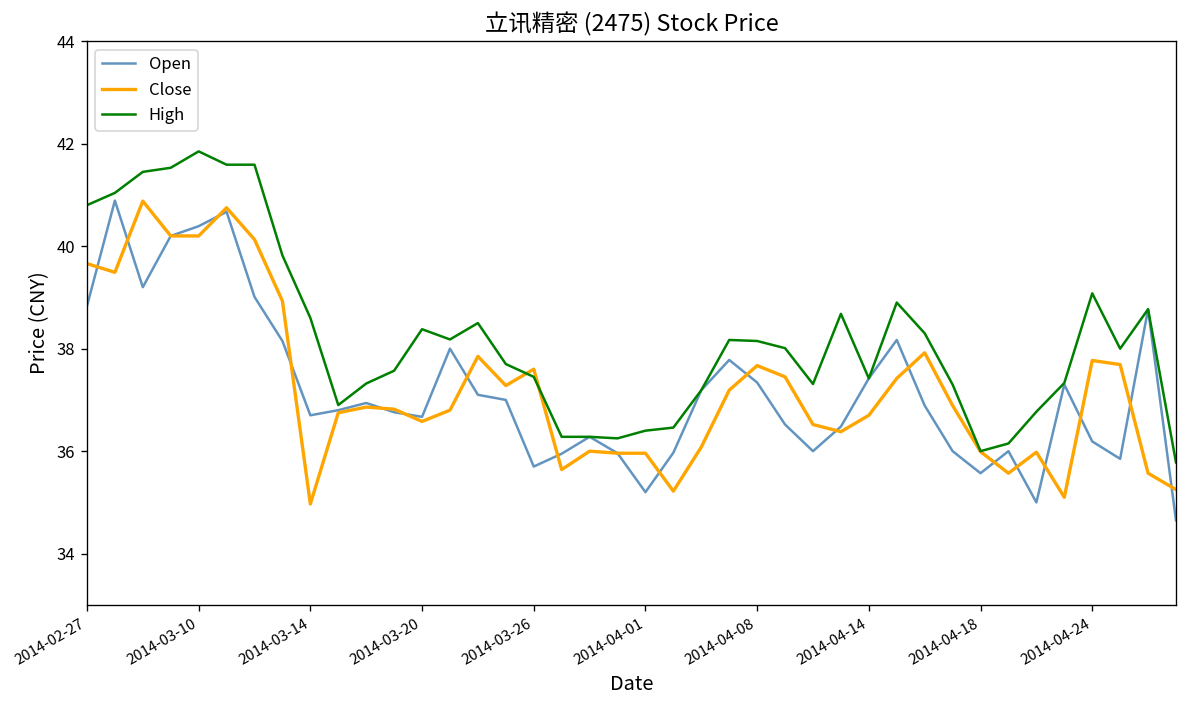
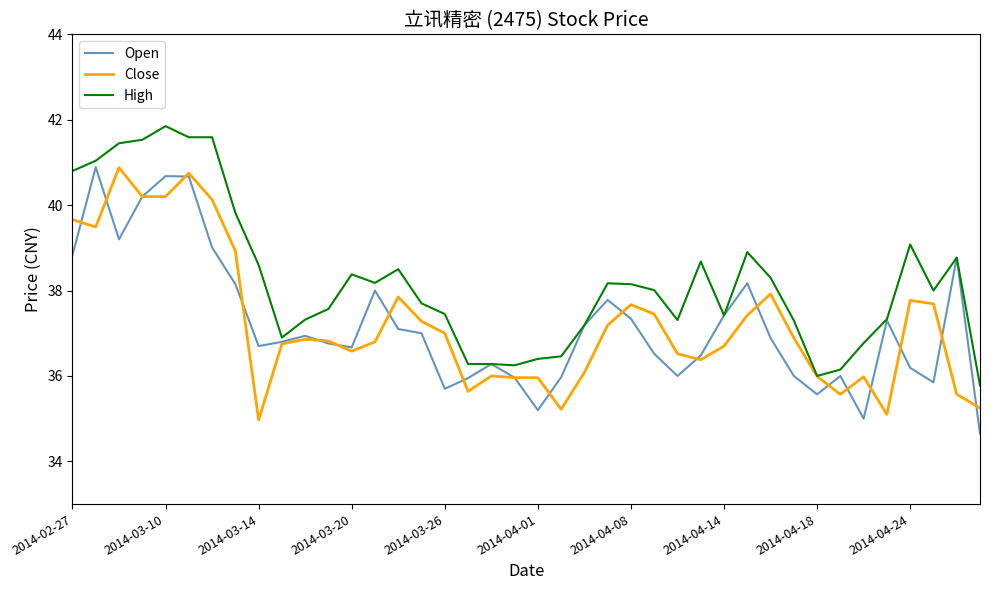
  {
    "Open": {
      "2014-02-27": 38.8,
-     "2014-03-10": 40.4,
+     "2014-03-10": 40.7,
      "2014-03-14": 36.7,
      "2014-03-20": 36.7,
      "2014-03-26": 35.7,
      "2014-04-01": 35.2,
      "2014-04-08": 37.3,
      "2014-04-18": 35.6,
      "2014-04-24": 36.2
    },
    "Close": {
      "2014-02-27": 39.7,
      "2014-03-10": 40.2,
      "2014-03-14": 35.0,
      "2014-03-20": 36.6,
-     "2014-03-26": 37.6,
+     "2014-03-26": 37.0,
      "2014-04-01": 36.0,
      "2014-04-08": 37.7,
      "2014-04-14": 36.7,
      "2014-04-24": 37.8
    },
    "High": {
      "2014-02-27": 40.8,
      "2014-03-10": 41.9,
      "2014-03-14": 38.6,
      "2014-03-20": 38.4,
      "2014-03-26": 37.5,
      "2014-04-01": 36.4,
      "2014-04-08": 38.2,
      "2014-04-24": 39.1
    }
  }
